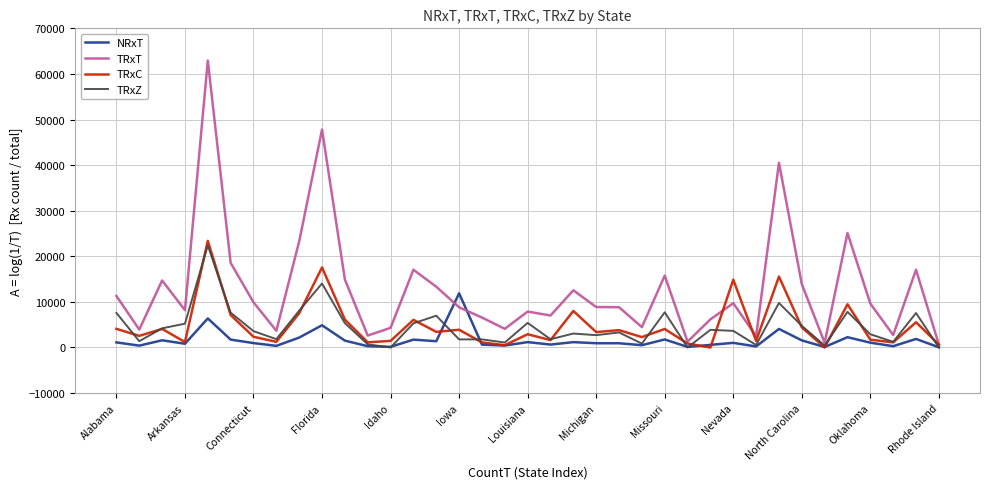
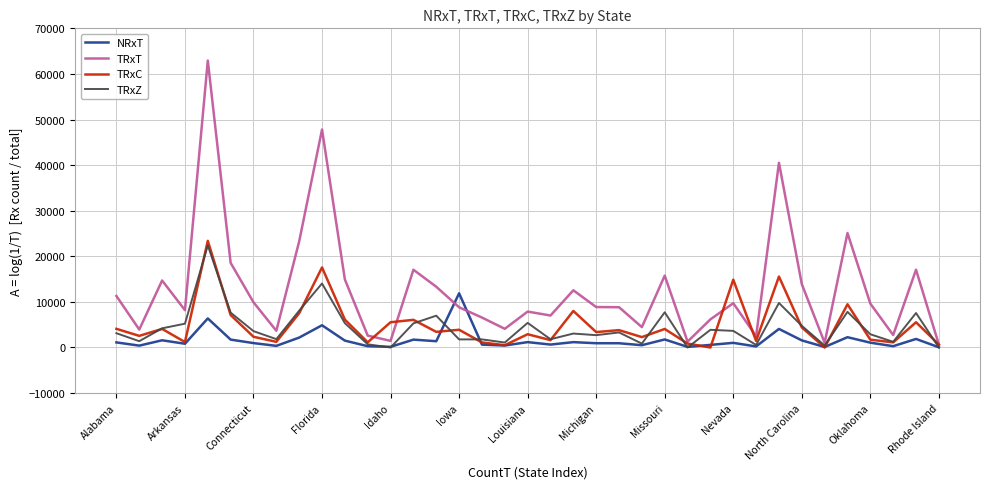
  {
    "NRxT": {
      "Alabama": 1000,
      "Connecticut": 1000,
      "Florida": 5000,
      "Iowa": 12000,
      "Louisiana": 1000,
      "Michigan": 1000,
      "Missouri": 2000,
      "Nevada": 1000,
      "North Carolina": 2000,
      "Oklahoma": 1000
    },
    "TRxT": {
      "Alabama": 11000,
      "Arkansas": 8000,
      "Connecticut": 10000,
      "Florida": 48000,
-     "Idaho": 4000,
+     "Idaho": 1000,
      "Iowa": 9000,
      "Louisiana": 8000,
      "Michigan": 9000,
      "Missouri": 16000,
      "Nevada": 10000,
      "North Carolina": 14000,
      "Oklahoma": 10000
    },
    "TRxC": {
      "Alabama": 4000,
      "Connecticut": 2000,
      "Florida": 18000,
-     "Idaho": 1000,
+     "Idaho": 6000,
      "Iowa": 4000,
      "Louisiana": 3000,
      "Michigan": 3000,
      "Missouri": 4000,
      "Nevada": 15000,
      "Oklahoma": 2000
    },
    "TRxZ": {
-     "Alabama": 8000,
+     "Alabama": 3000,
      "Arkansas": 5000,
      "Connecticut": 4000,
      "Florida": 14000,
      "Iowa": 2000,
      "Louisiana": 5000,
      "Michigan": 3000,
      "Missouri": 8000,
      "Nevada": 4000,
      "Oklahoma": 3000
    }
  }
